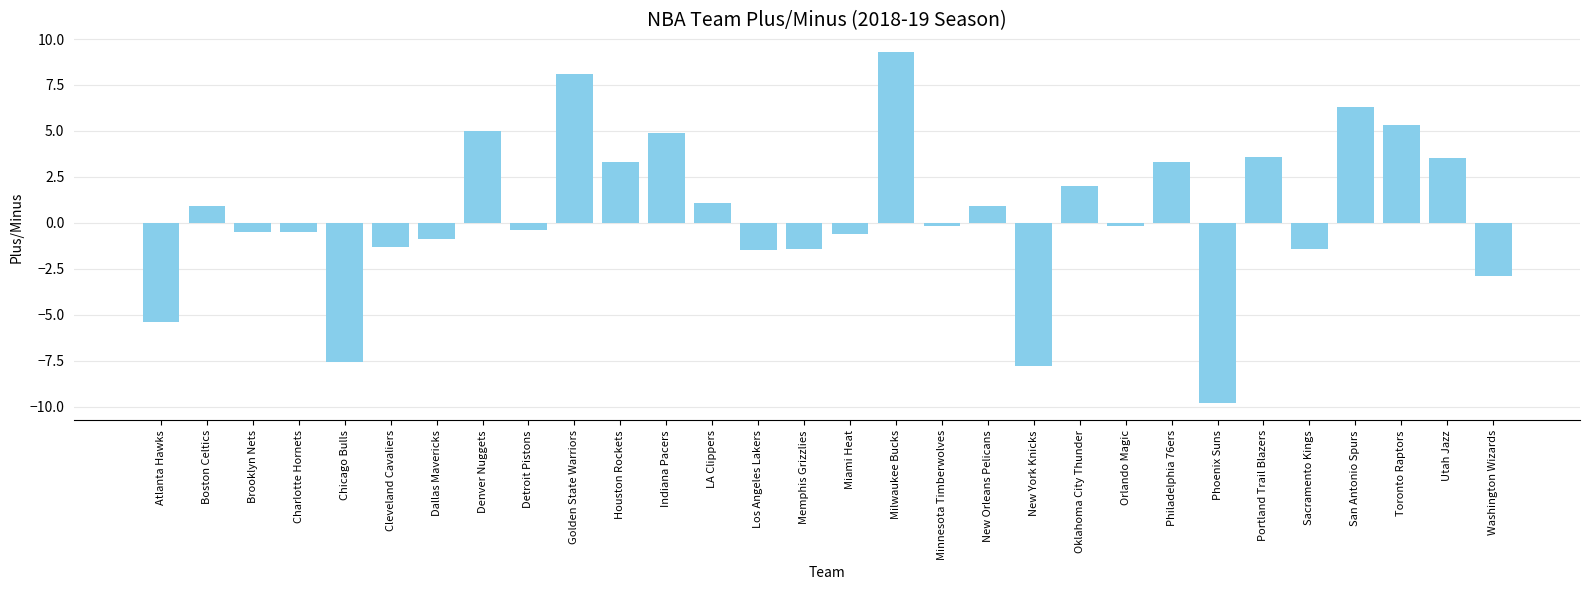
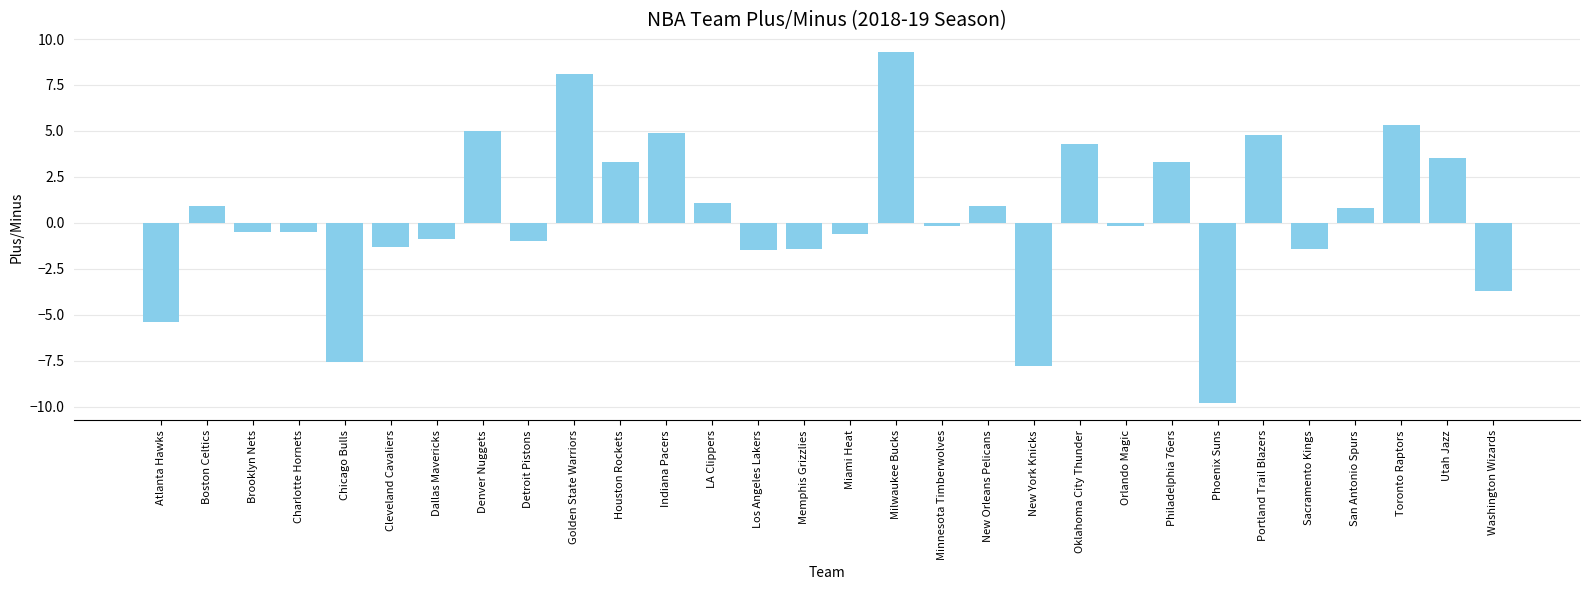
  {
    "Atlanta Hawks": -5.4,
    "Boston Celtics": 0.9,
    "Brooklyn Nets": -0.5,
    "Charlotte Hornets": -0.5,
    "Chicago Bulls": -7.6,
    "Cleveland Cavaliers": -1.3,
    "Dallas Mavericks": -0.9,
    "Denver Nuggets": 5.0,
-   "Detroit Pistons": -0.4,
+   "Detroit Pistons": -1.0,
    "Golden State Warriors": 8.1,
    "Houston Rockets": 3.3,
    "Indiana Pacers": 4.9,
    "LA Clippers": 1.1,
    "Los Angeles Lakers": -1.5,
    "Memphis Grizzlies": -1.4,
    "Miami Heat": -0.6,
    "Milwaukee Bucks": 9.3,
    "Minnesota Timberwolves": -0.2,
    "New Orleans Pelicans": 0.9,
    "New York Knicks": -7.8,
-   "Oklahoma City Thunder": 2.0,
+   "Oklahoma City Thunder": 4.3,
    "Orlando Magic": -0.2,
    "Philadelphia 76ers": 3.3,
    "Phoenix Suns": -9.8,
-   "Portland Trail Blazers": 3.6,
+   "Portland Trail Blazers": 4.8,
    "Sacramento Kings": -1.4,
-   "San Antonio Spurs": 6.3,
+   "San Antonio Spurs": 0.8,
    "Toronto Raptors": 5.3,
    "Utah Jazz": 3.5,
-   "Washington Wizards": -2.9
+   "Washington Wizards": -3.7
  }
